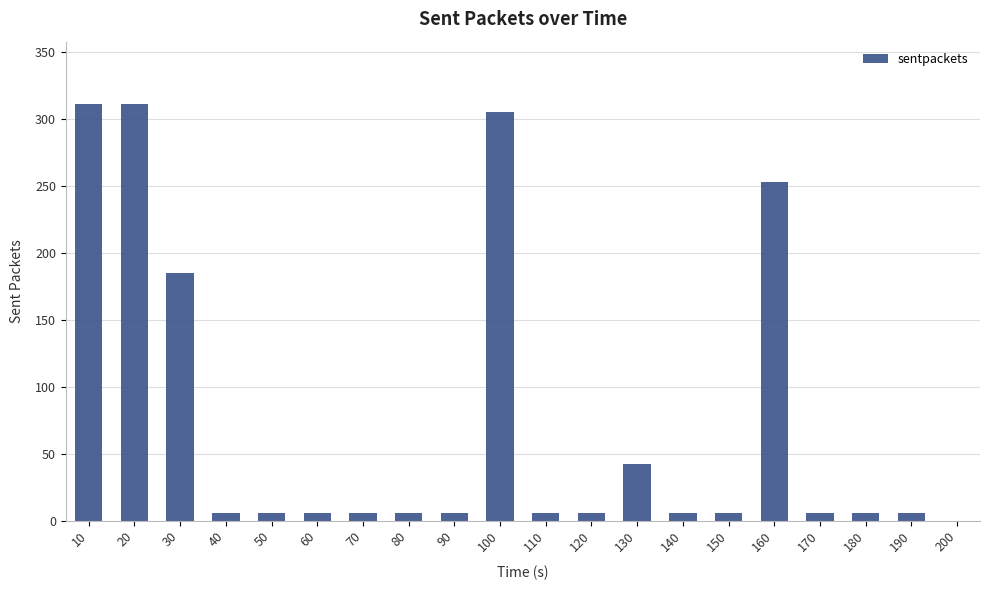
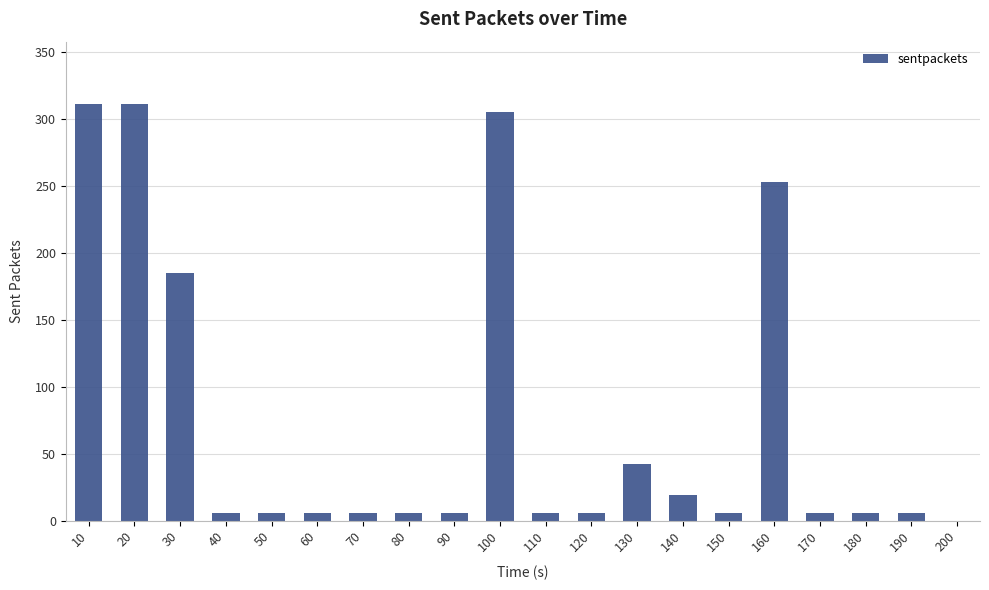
  {
    "10": 311,
    "20": 311,
    "30": 185,
    "40": 6,
    "50": 6,
    "60": 6,
    "70": 6,
    "80": 6,
    "90": 6,
    "100": 305,
    "110": 6,
    "120": 6,
    "130": 42,
-   "140": 6,
+   "140": 19,
    "150": 6,
    "160": 253,
    "170": 6,
    "180": 6,
    "190": 6,
    "200": 0
  }
